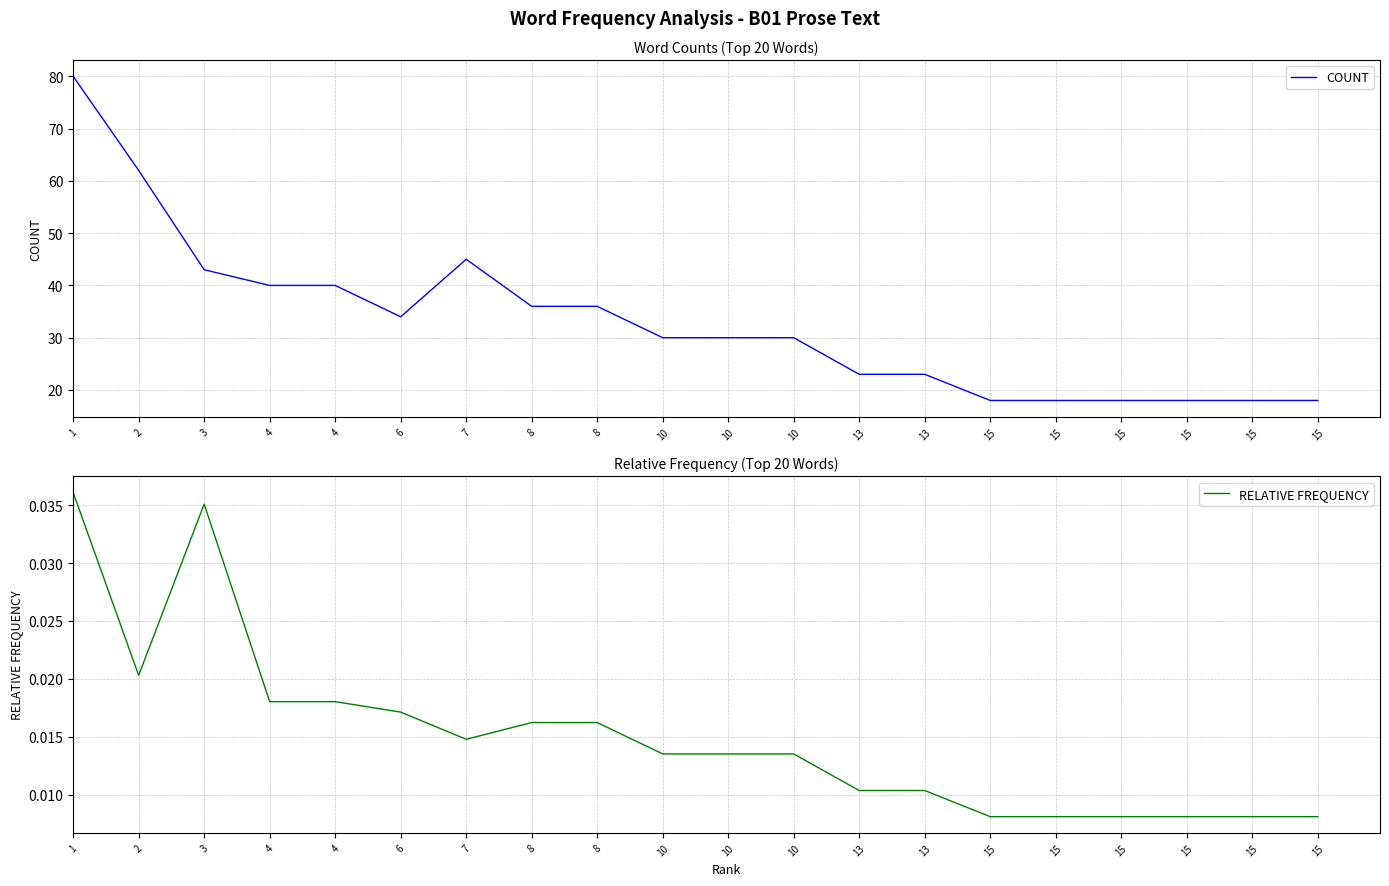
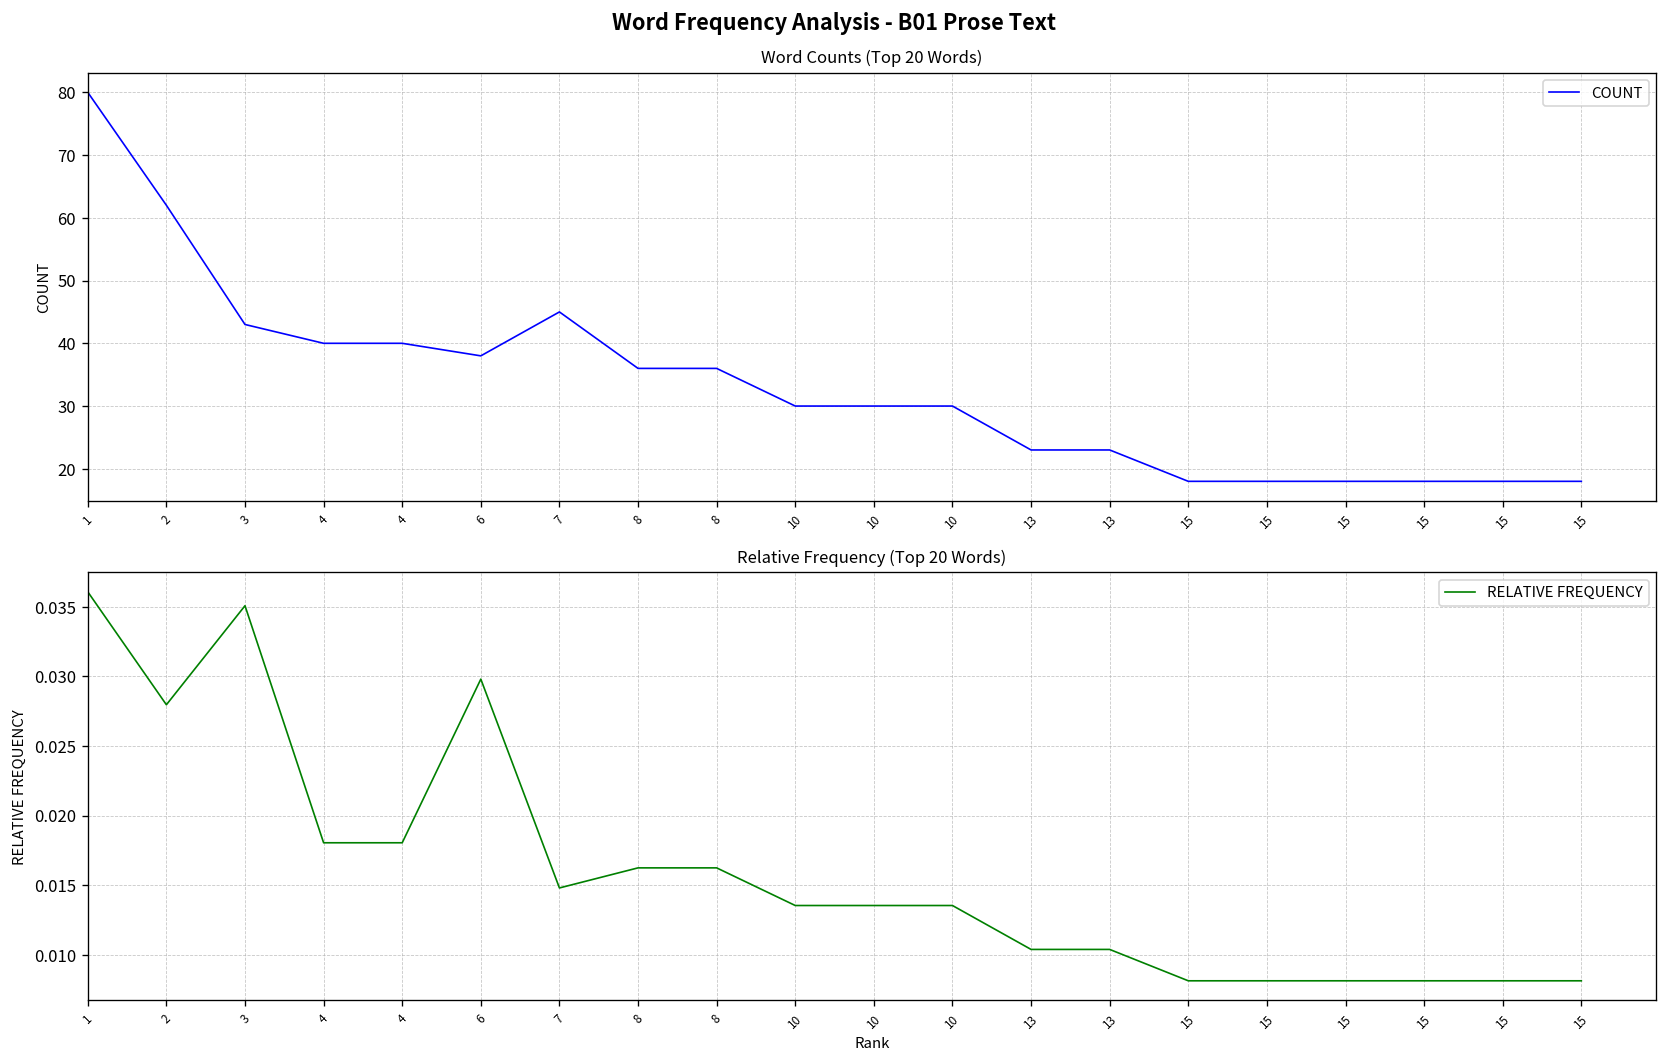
  {
    "Word Counts (Top 20 Words)": {
      "1": 80,
      "2": 62,
      "3": 43,
-     "6": 34,
+     "6": 38,
      "7": 45
    },
    "Relative Frequency (Top 20 Words)": {
      "1": 0.0361,
-     "2": 0.0203,
+     "2": 0.0280,
      "3": 0.0351,
-     "6": 0.0171,
+     "6": 0.0298,
      "7": 0.0148
    }
  }
